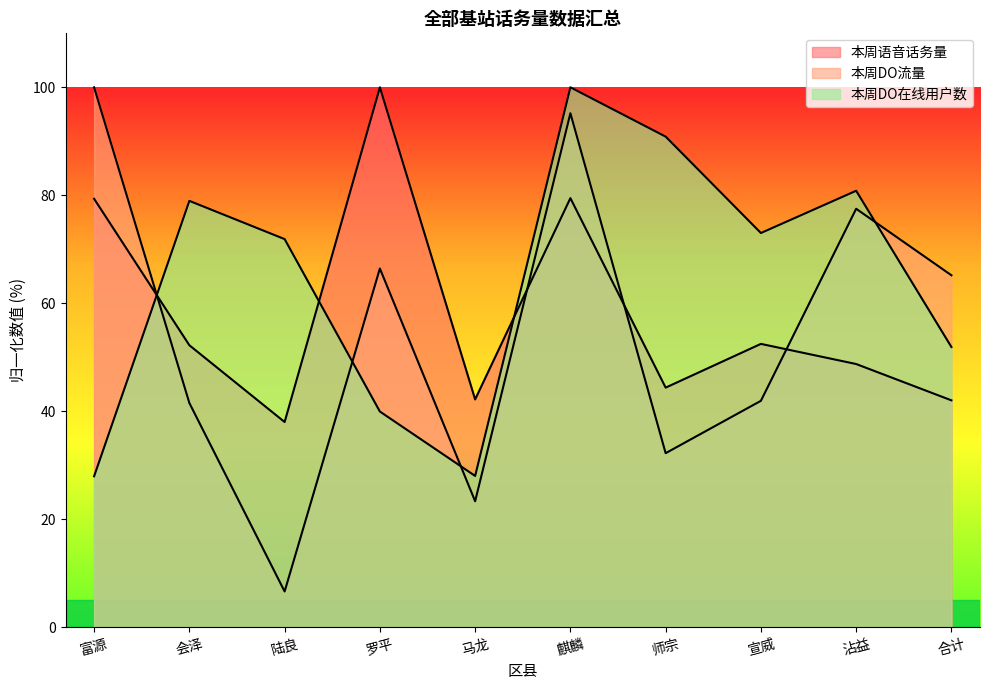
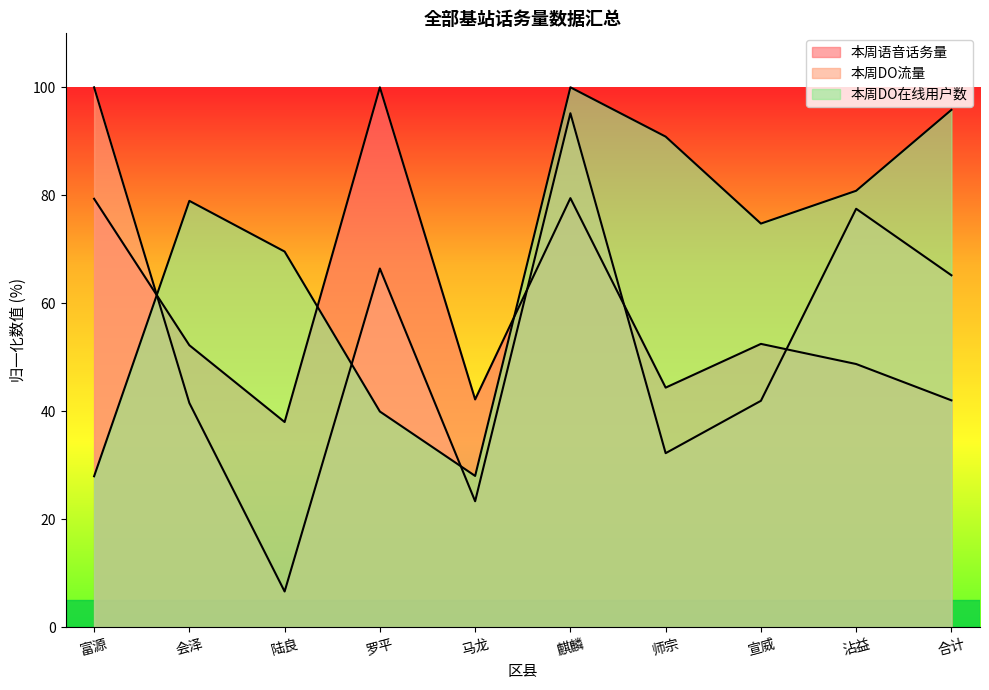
  {
    "本周DO在线用户数": {
      "富源": 28,
      "会泽": 79,
-     "陆良": 72,
+     "陆良": 70,
      "罗平": 40,
      "马龙": 28,
      "麒麟": 100,
      "师宗": 91,
-     "宣威": 73,
+     "宣威": 75,
      "沾益": 81,
-     "合计": 52
+     "合计": 96
    }
  }
